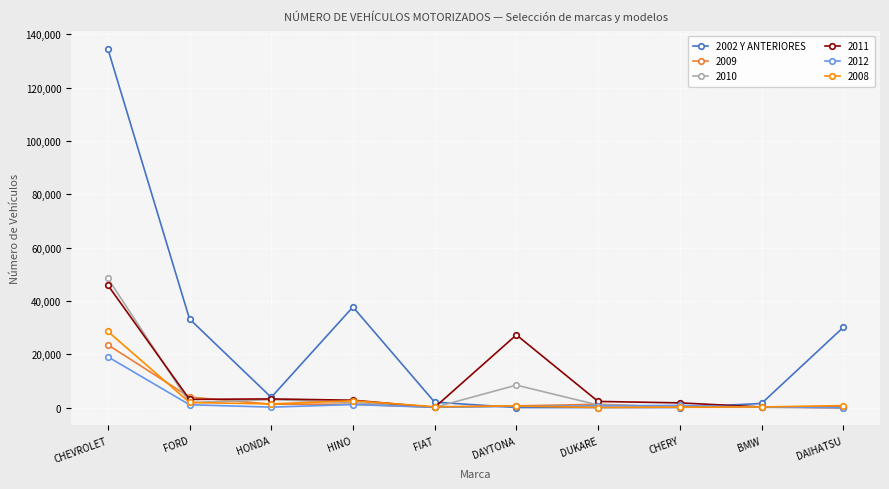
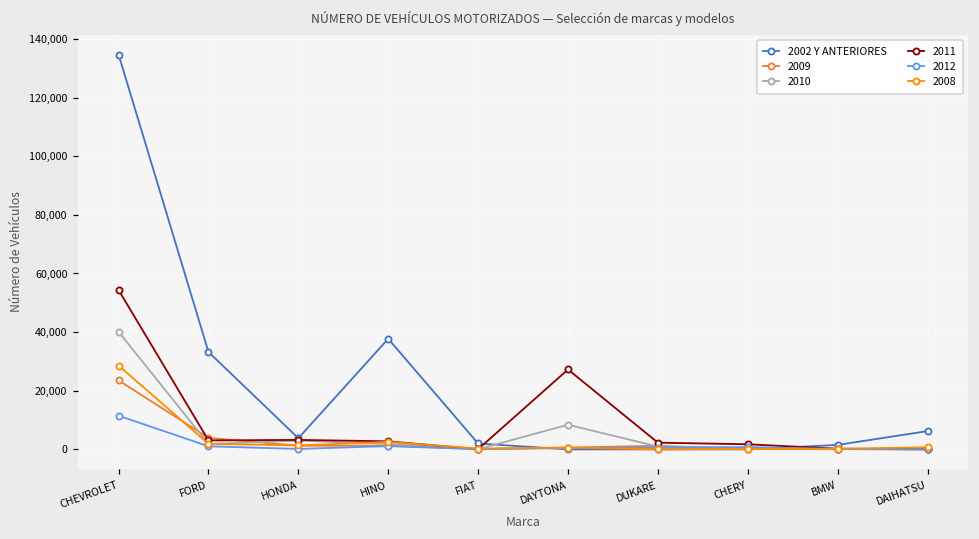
  {
    "2002 Y ANTERIORES": {
      "CHEVROLET": "135,000",
      "FORD": "33,000",
      "HINO": "38,000",
      "FIAT": "2,000",
      "BMW": "2,000",
-     "DAIHATSU": "30,000"
+     "DAIHATSU": "6,000"
    },
    "2010": {
-     "CHEVROLET": "48,000",
+     "CHEVROLET": "40,000",
      "DAYTONA": "8,000"
    },
    "2011": {
-     "CHEVROLET": "46,000",
+     "CHEVROLET": "54,000",
      "DAYTONA": "27,000",
      "DUKARE": "2,000"
    },
    "2012": {
-     "CHEVROLET": "19,000",
+     "CHEVROLET": "11,000",
      "HONDA": "0"
    }
  }
